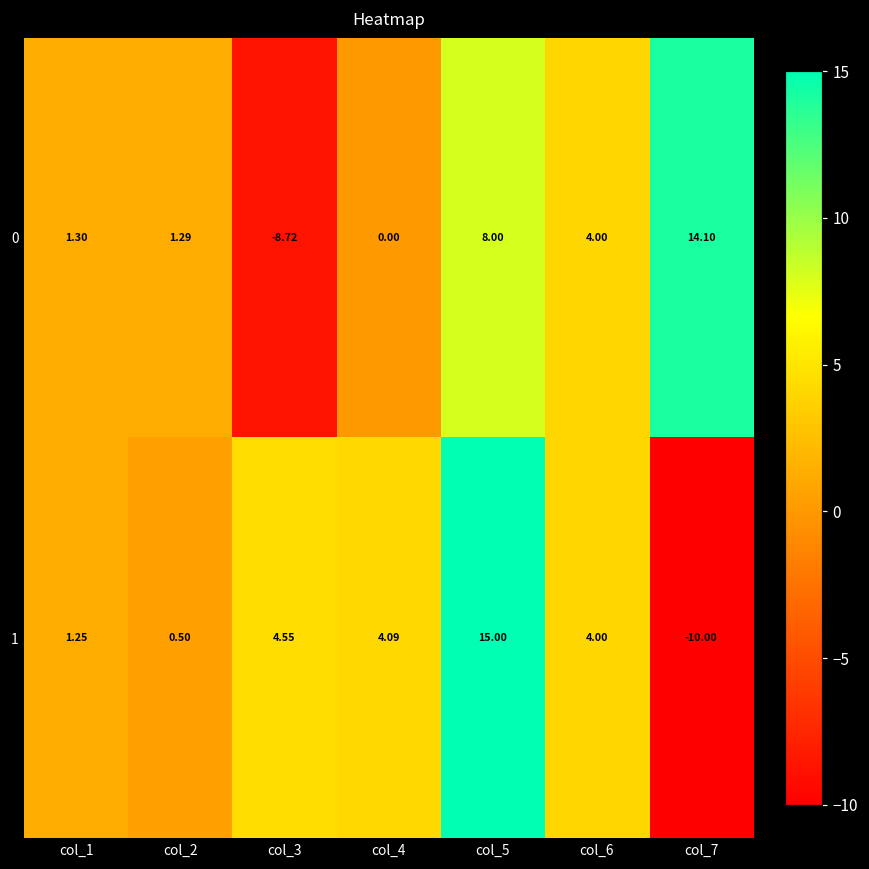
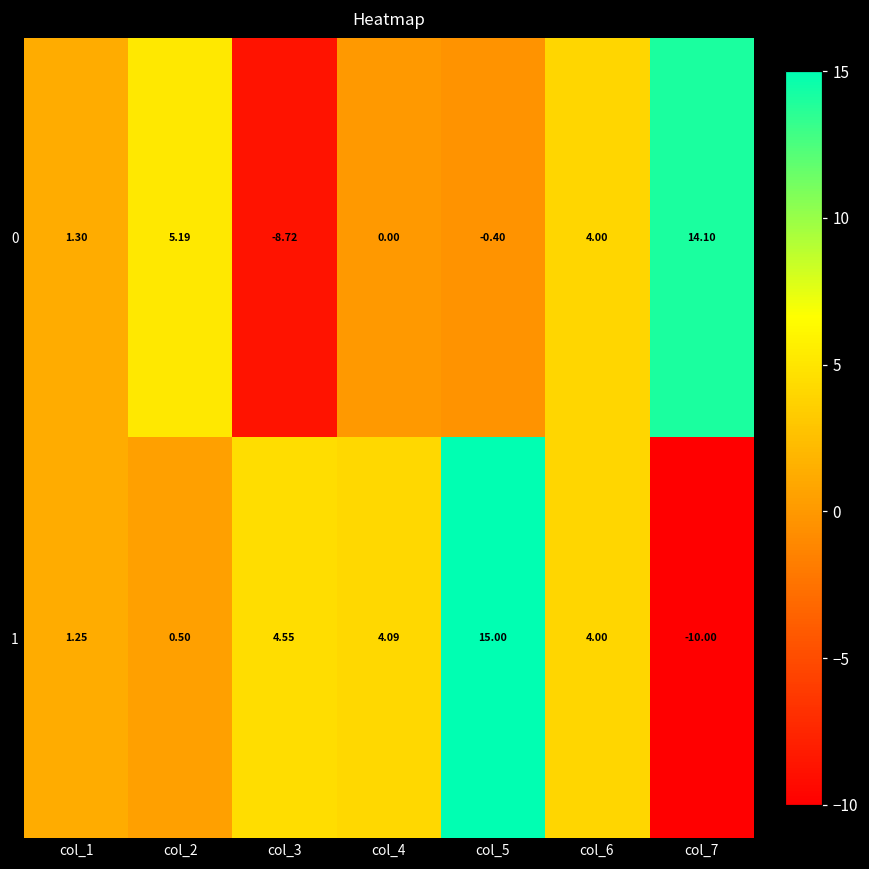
  {
    "0": {
      "col_1": 1.30,
-     "col_2": 1.29,
+     "col_2": 5.19,
      "col_3": -8.72,
      "col_4": 0.00,
-     "col_5": 8.00,
+     "col_5": -0.40,
      "col_6": 4.00,
      "col_7": 14.10
    },
    "1": {
      "col_1": 1.25,
      "col_2": 0.50,
      "col_3": 4.55,
      "col_4": 4.09,
      "col_5": 15.00,
      "col_6": 4.00,
      "col_7": -10.00
    }
  }
